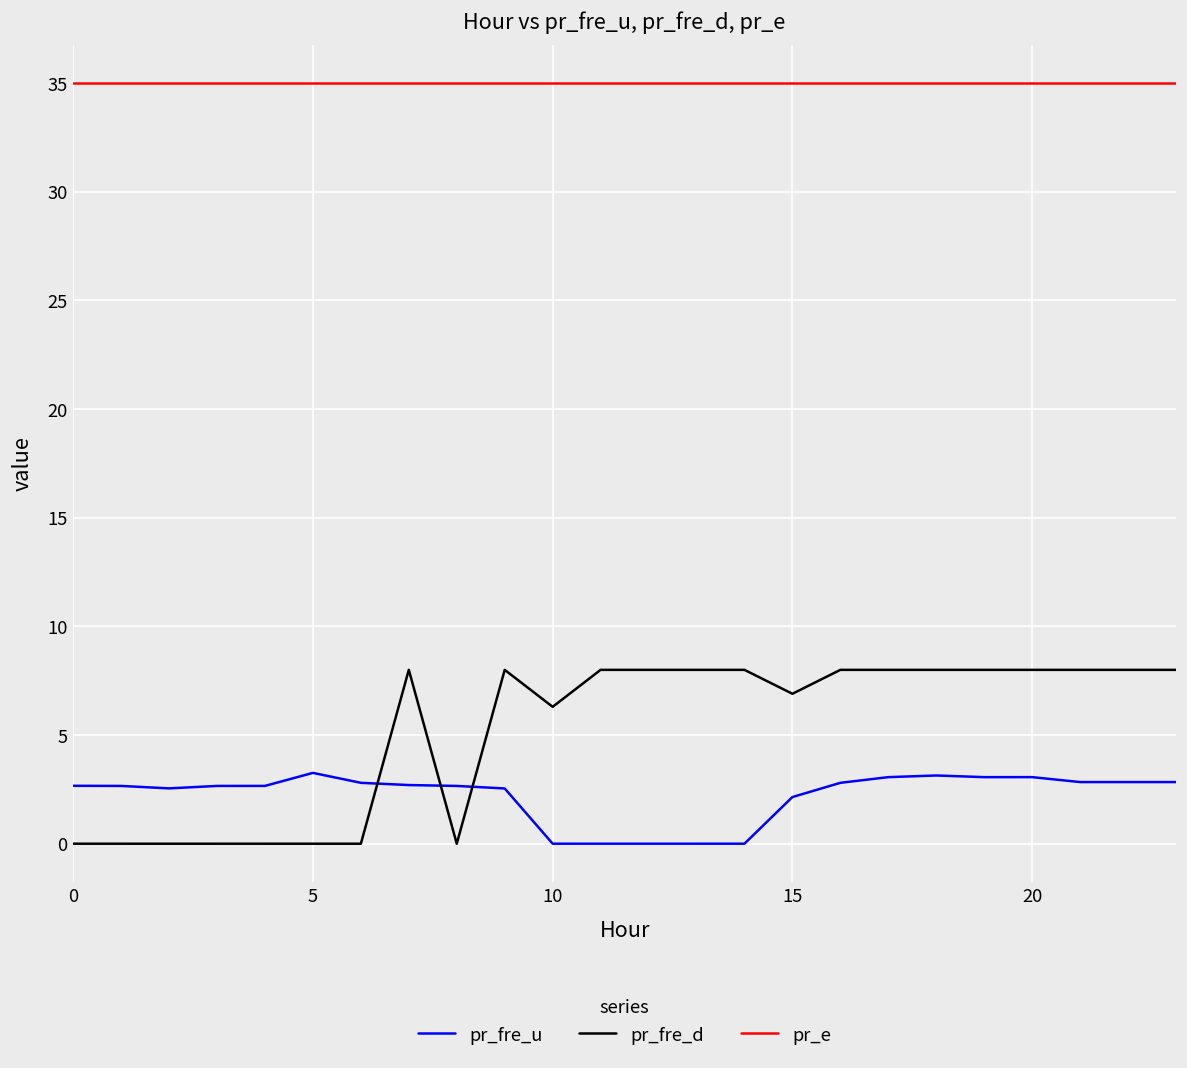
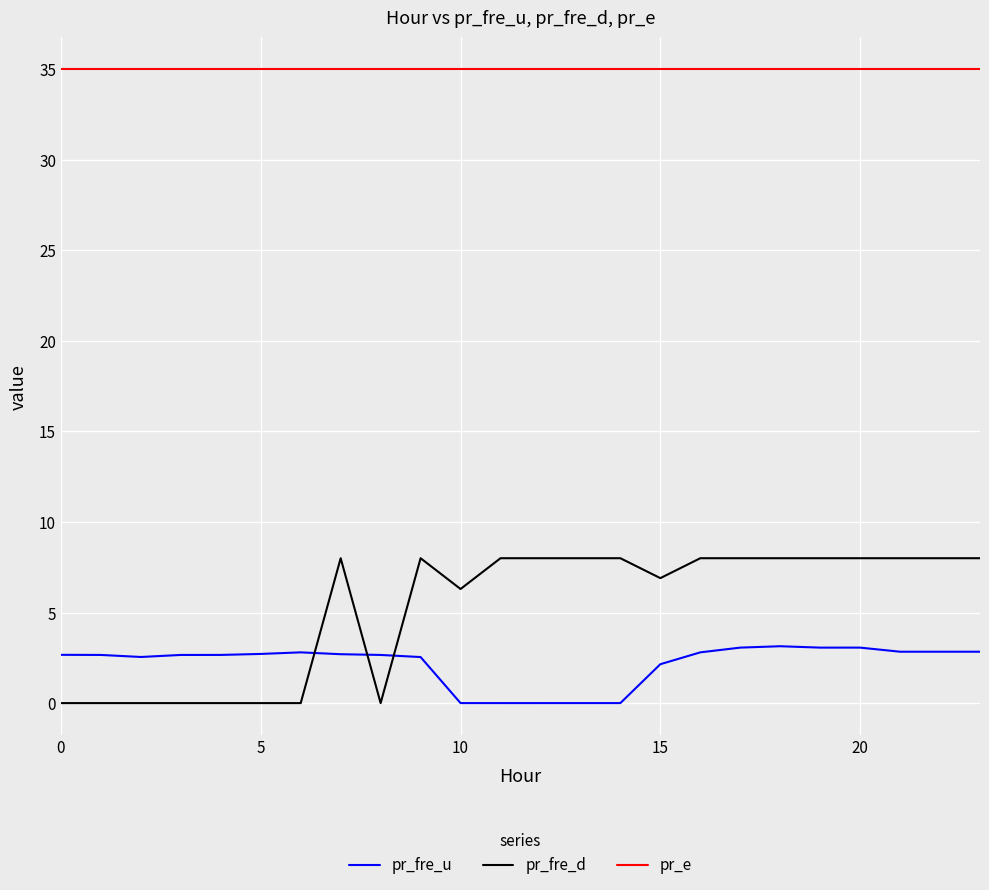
  {
    "pr_fre_u": {
      "0": 2.7,
-     "5": 3.3,
+     "5": 2.7,
      "10": 0.0,
      "15": 2.1,
      "20": 3.1
    },
    "pr_fre_d": {
      "0": 0.0,
      "5": 0.0,
      "10": 6.3,
      "15": 6.9,
      "20": 8.0
    },
    "pr_e": {
      "0": 35.0,
      "5": 35.0,
      "10": 35.0,
      "15": 35.0,
      "20": 35.0
    }
  }
